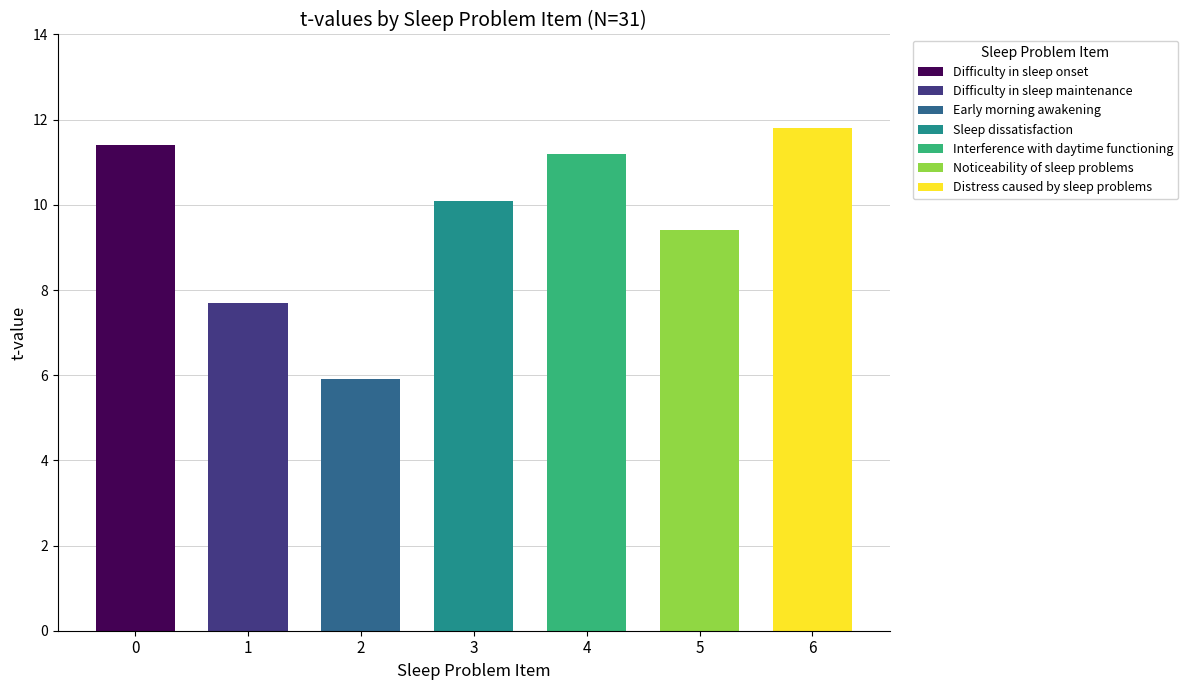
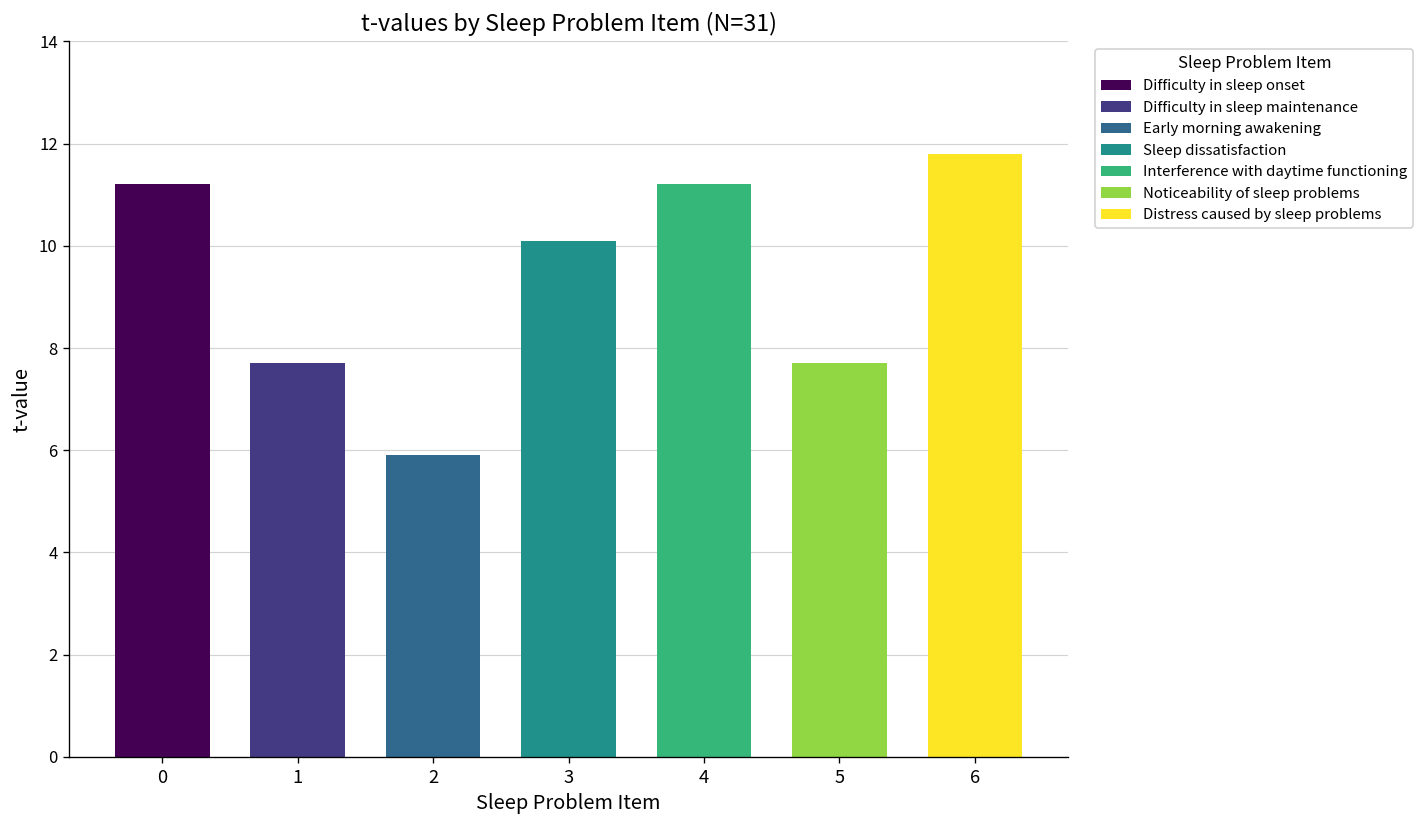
  {
-   "0": 11.4,
+   "0": 11.2,
    "1": 7.7,
    "2": 5.9,
    "3": 10.1,
    "4": 11.2,
-   "5": 9.4,
+   "5": 7.7,
    "6": 11.8
  }
